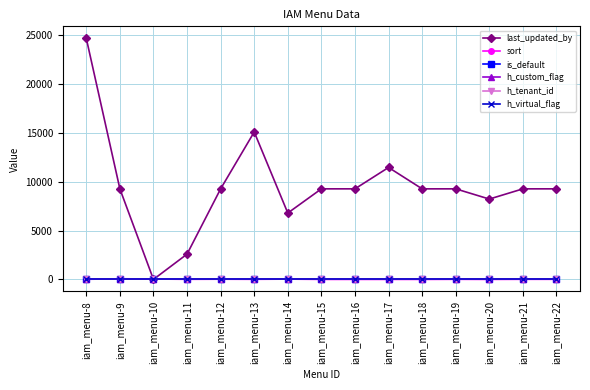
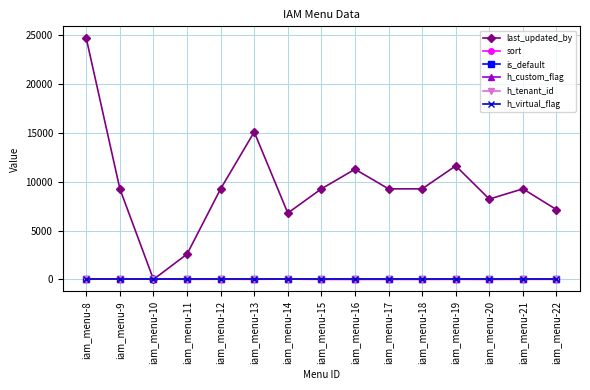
  {
    "last_updated_by": {
      "iam_menu-8": 25000,
      "iam_menu-9": 9000,
      "iam_menu-11": 3000,
      "iam_menu-12": 9000,
      "iam_menu-13": 15000,
      "iam_menu-14": 7000,
      "iam_menu-15": 9000,
-     "iam_menu-16": 9000,
-     "iam_menu-17": 11000,
+     "iam_menu-16": 11000,
+     "iam_menu-17": 9000,
      "iam_menu-18": 9000,
-     "iam_menu-19": 9000,
+     "iam_menu-19": 12000,
      "iam_menu-20": 8000,
      "iam_menu-21": 9000,
-     "iam_menu-22": 9000
+     "iam_menu-22": 7000
    },
    "h_virtual_flag": {
      "iam_menu-8": 0,
      "iam_menu-9": 0,
      "iam_menu-11": 0,
      "iam_menu-12": 0,
      "iam_menu-13": 0,
      "iam_menu-14": 0,
      "iam_menu-15": 0,
      "iam_menu-16": 0,
      "iam_menu-17": 0,
      "iam_menu-18": 0,
      "iam_menu-19": 0,
      "iam_menu-20": 0,
      "iam_menu-21": 0,
      "iam_menu-22": 0
    }
  }
